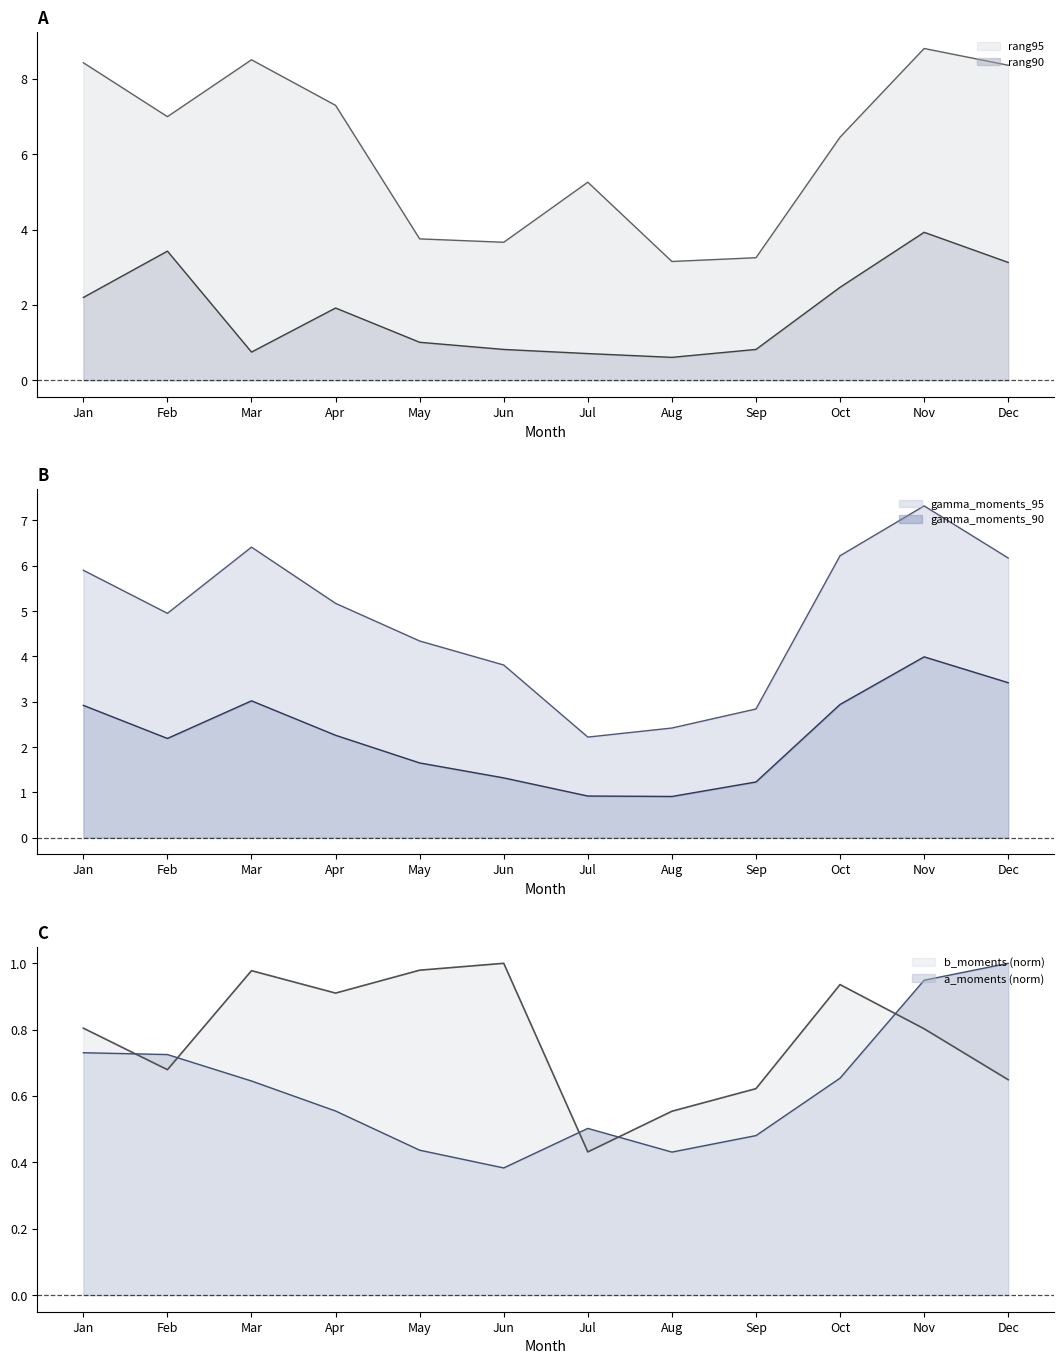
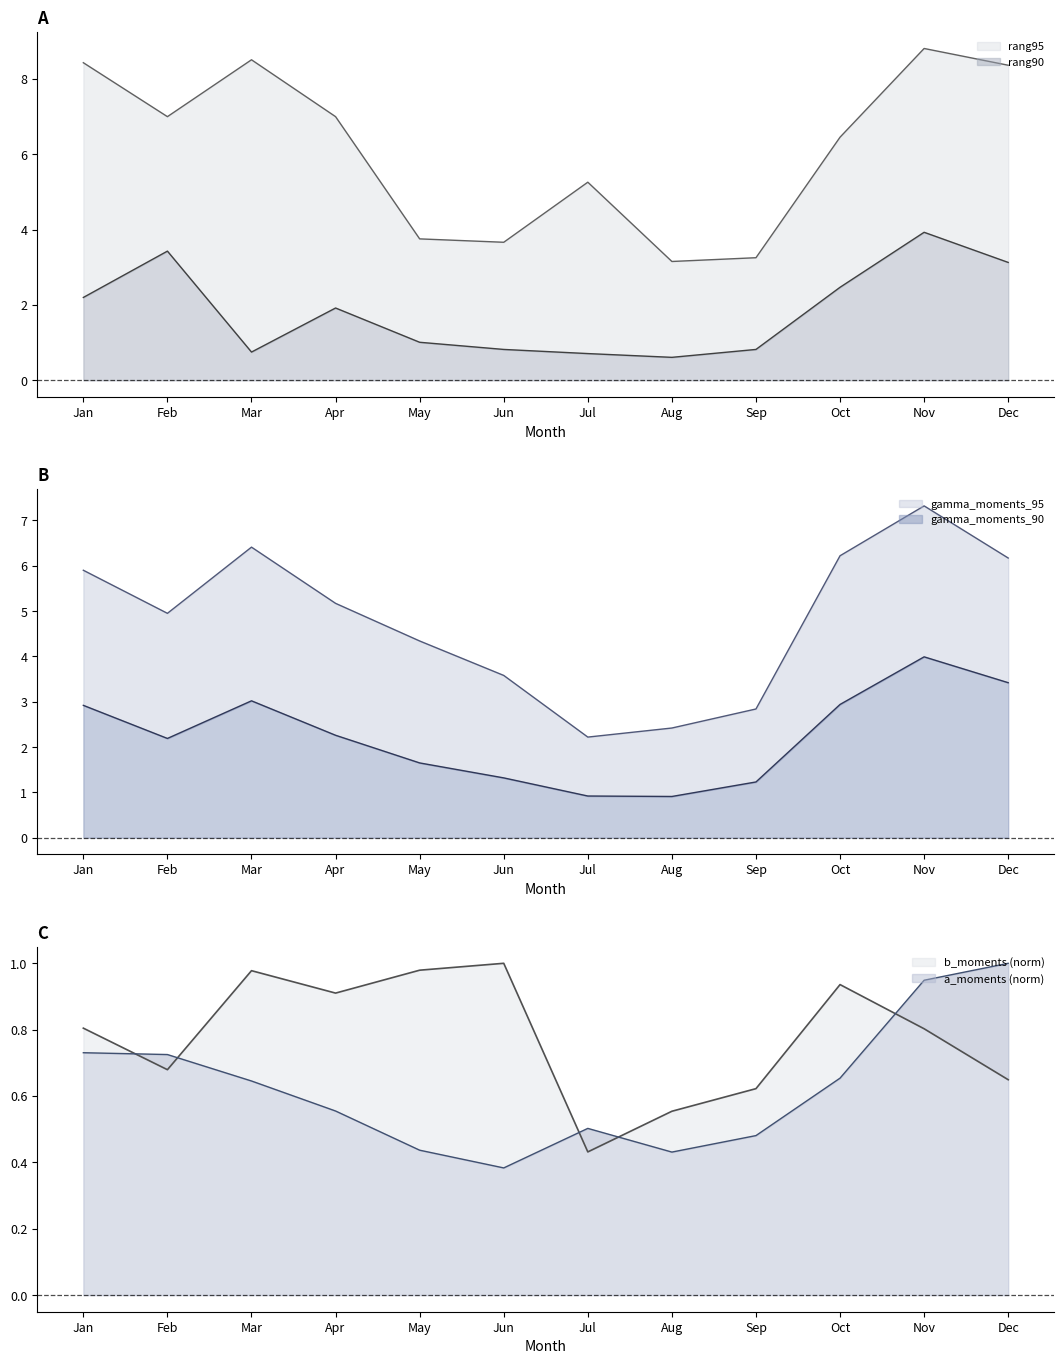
  {
    "A": {
      "rang95": {
        "Jan": 8.4,
        "Feb": 7.0,
        "Mar": 8.5,
-       "Apr": 7.3,
+       "Apr": 7.0,
        "May": 3.8,
        "Jun": 3.7,
        "Jul": 5.3,
        "Aug": 3.2,
        "Sep": 3.3,
        "Oct": 6.5,
        "Nov": 8.8,
        "Dec": 8.4
      },
      "rang90": {
        "Jan": 2.2,
        "Feb": 3.4,
        "Mar": 0.8,
        "Apr": 1.9,
        "May": 1.0,
        "Jun": 0.8,
        "Jul": 0.7,
        "Aug": 0.6,
        "Sep": 0.8,
        "Oct": 2.5,
        "Nov": 3.9,
        "Dec": 3.1
      }
    },
    "B": {
      "gamma_moments_95": {
        "Jan": 5.9,
        "Feb": 5.0,
        "Mar": 6.4,
        "Apr": 5.2,
        "May": 4.3,
-       "Jun": 3.8,
+       "Jun": 3.6,
        "Jul": 2.2,
        "Aug": 2.4,
        "Sep": 2.8,
        "Oct": 6.2,
        "Nov": 7.3,
        "Dec": 6.2
      },
      "gamma_moments_90": {
        "Jan": 2.9,
        "Feb": 2.2,
        "Mar": 3.0,
        "Apr": 2.3,
        "May": 1.7,
        "Jun": 1.3,
        "Jul": 0.9,
        "Aug": 0.9,
        "Sep": 1.2,
        "Oct": 2.9,
        "Nov": 4.0,
        "Dec": 3.4
      }
    }
  }
